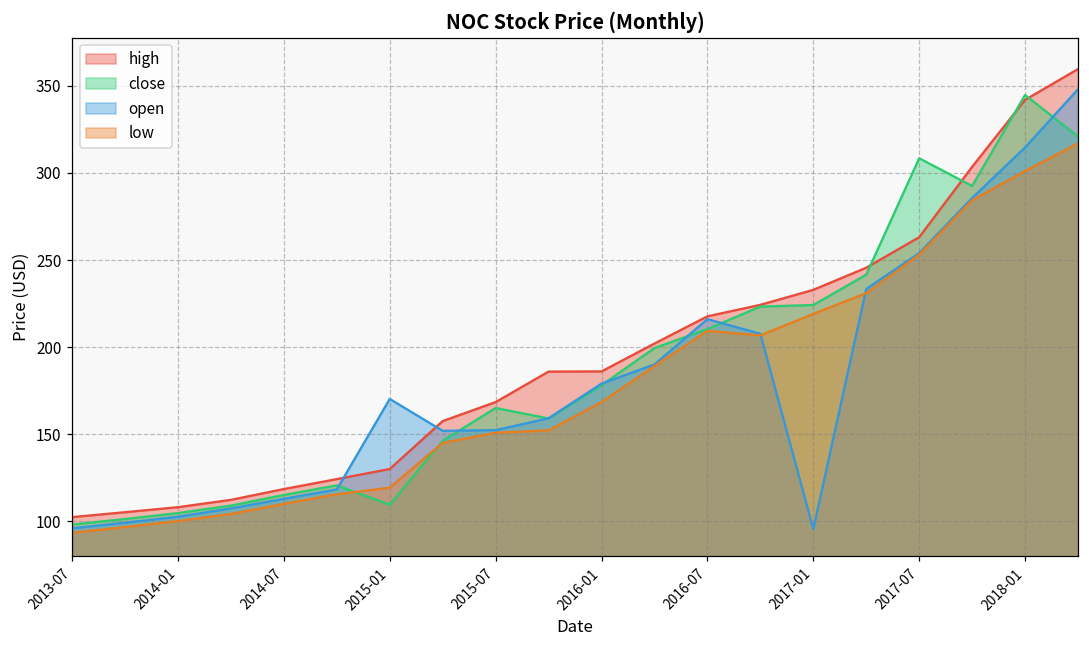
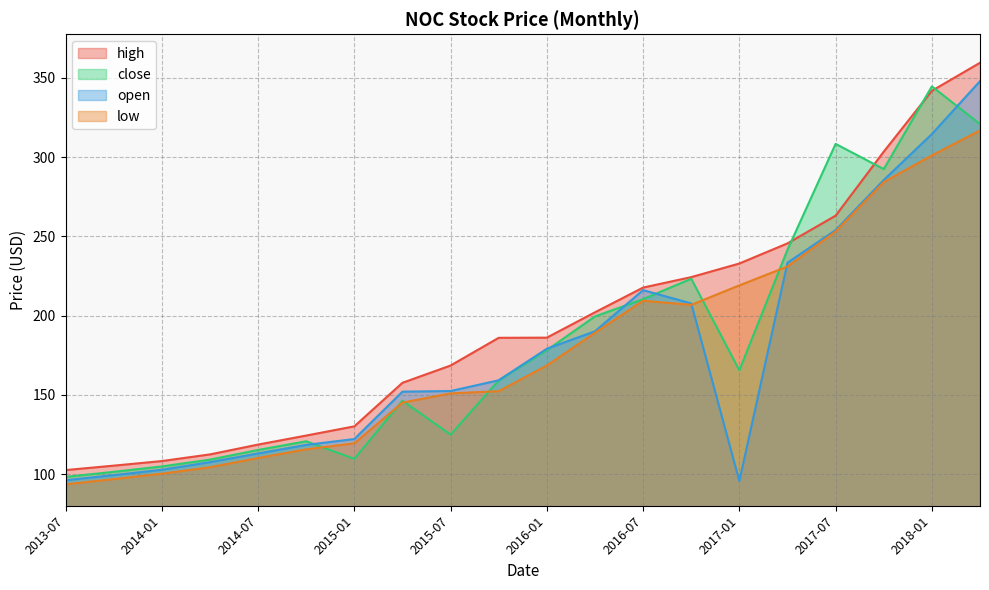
  {
    "close": {
      "2013-07": 98,
      "2014-01": 105,
      "2014-07": 115,
      "2015-01": 110,
-     "2015-07": 165,
-     "2017-01": 224,
+     "2015-07": 125,
+     "2017-01": 166,
      "2017-07": 308,
      "2018-01": 345
    },
    "open": {
      "2013-07": 96,
      "2014-01": 103,
      "2014-07": 113,
-     "2015-01": 170,
+     "2015-01": 122,
      "2017-01": 96,
      "2018-01": 315
    }
  }
